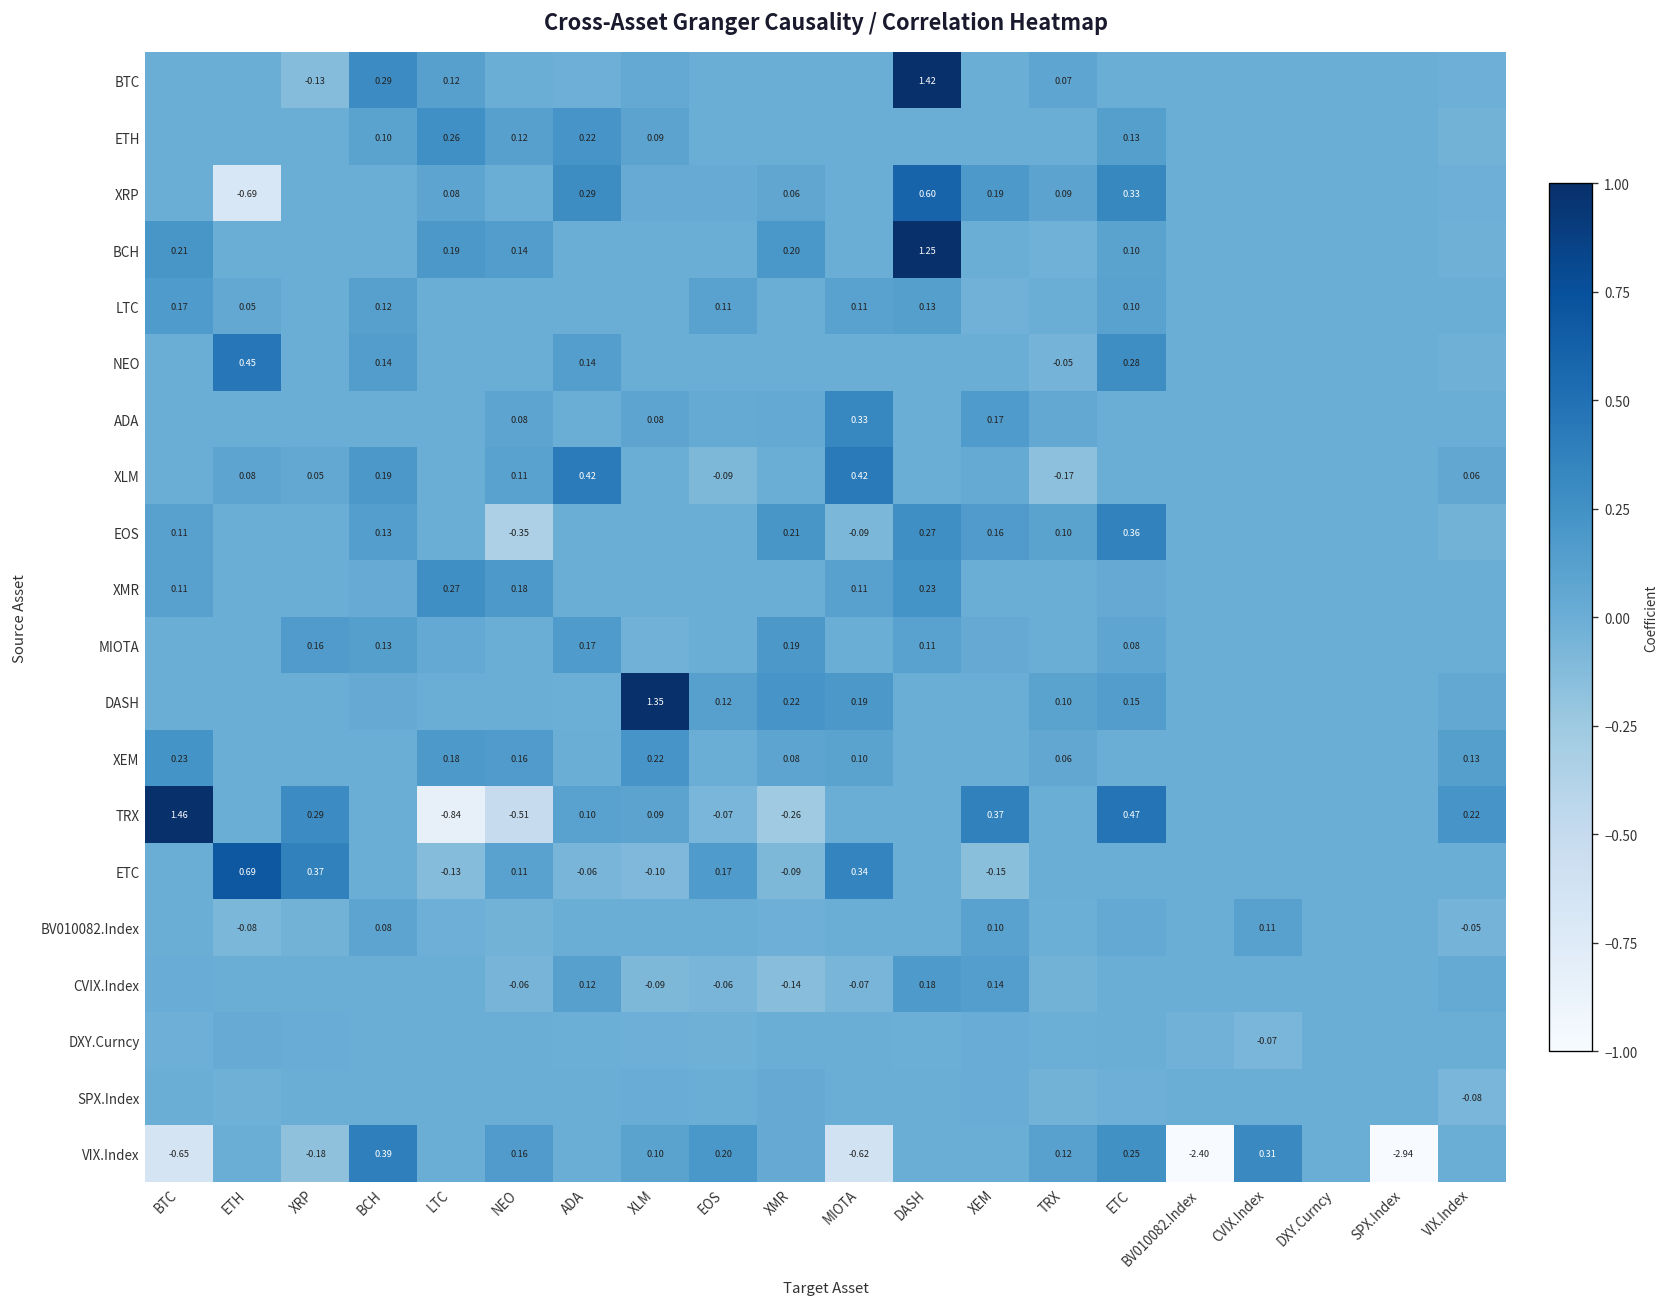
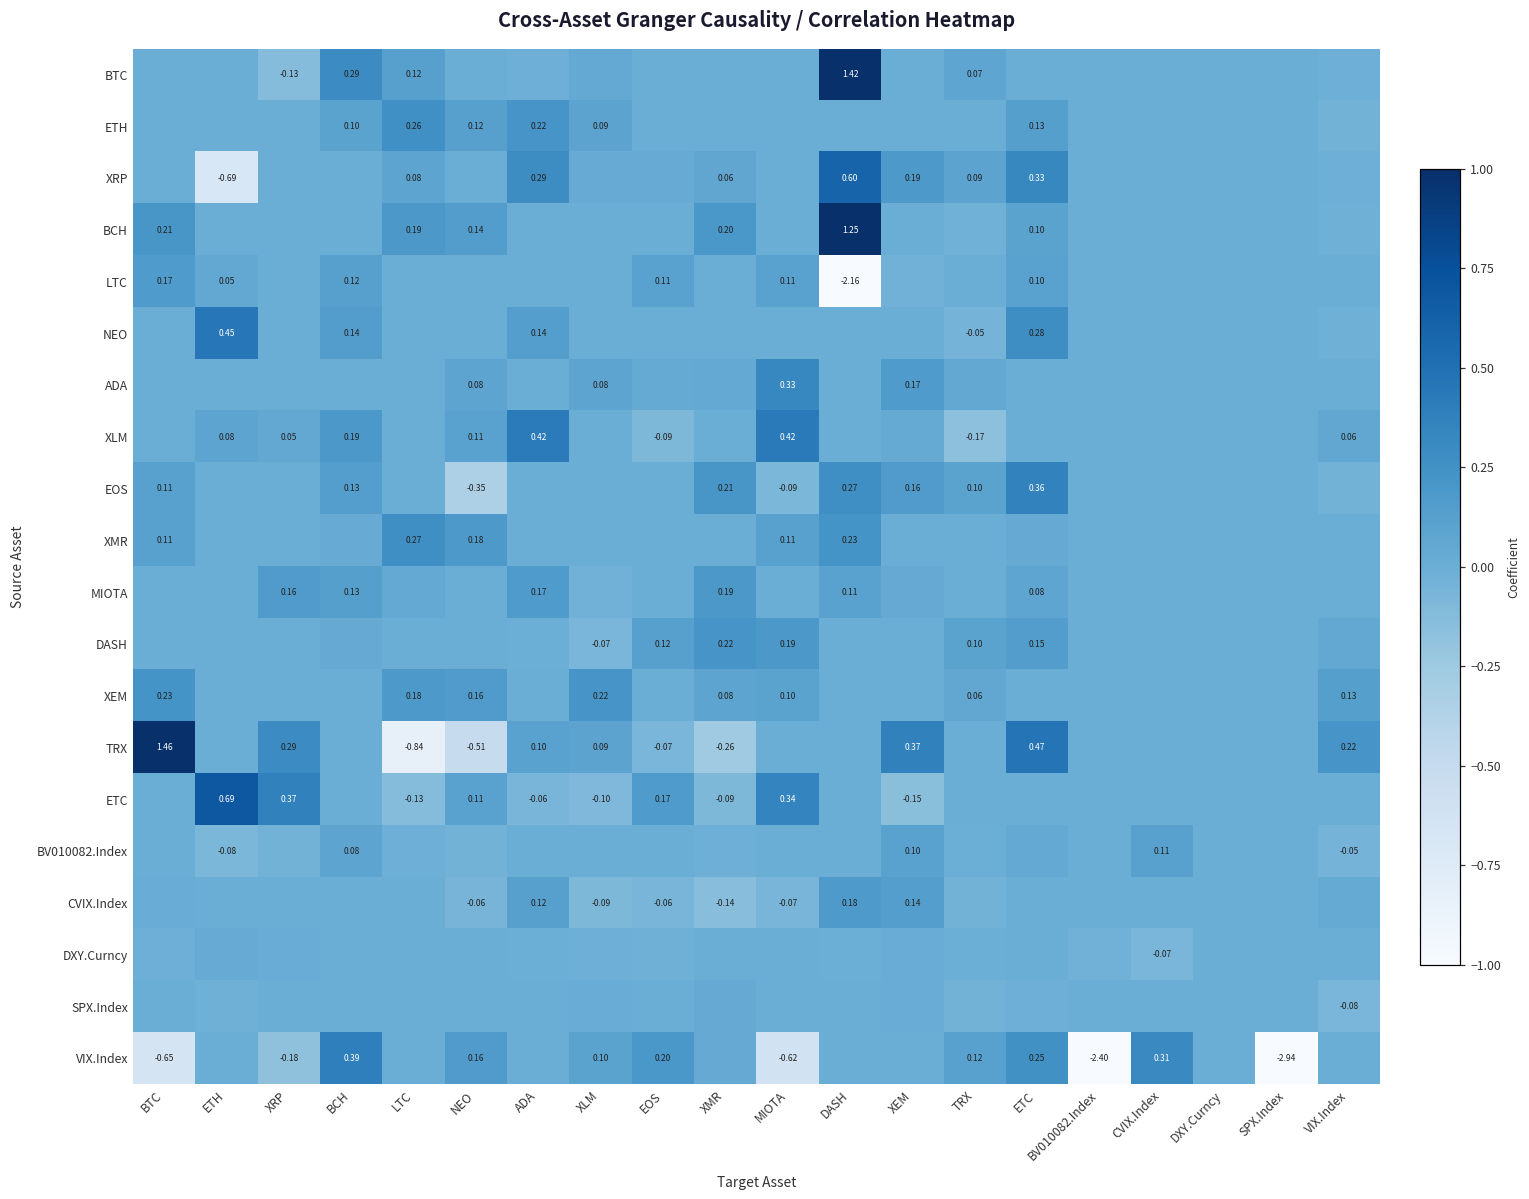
  {
    "BTC": {
      "XRP": -0.13,
      "BCH": 0.29,
      "LTC": 0.12,
      "DASH": 1.42,
      "TRX": 0.07
    },
    "ETH": {
      "BCH": 0.10,
      "LTC": 0.26,
      "NEO": 0.12,
      "ADA": 0.22,
      "XLM": 0.09,
      "ETC": 0.13
    },
    "XRP": {
      "ETH": -0.69,
      "LTC": 0.08,
      "ADA": 0.29,
      "XMR": 0.06,
      "DASH": 0.60,
      "XEM": 0.19,
      "TRX": 0.09,
      "ETC": 0.33
    },
    "BCH": {
      "BTC": 0.21,
      "LTC": 0.19,
      "NEO": 0.14,
      "XMR": 0.20,
      "DASH": 1.25,
      "ETC": 0.10
    },
    "LTC": {
      "BTC": 0.17,
      "ETH": 0.05,
      "BCH": 0.12,
      "EOS": 0.11,
      "MIOTA": 0.11,
-     "DASH": 0.13,
+     "DASH": -2.16,
      "ETC": 0.10
    },
    "NEO": {
      "ETH": 0.45,
      "BCH": 0.14,
      "ADA": 0.14,
      "TRX": -0.05,
      "ETC": 0.28
    },
    "ADA": {
      "NEO": 0.08,
      "XLM": 0.08,
      "MIOTA": 0.33,
      "XEM": 0.17
    },
    "XLM": {
      "ETH": 0.08,
      "XRP": 0.05,
      "BCH": 0.19,
      "NEO": 0.11,
      "ADA": 0.42,
      "EOS": -0.09,
      "MIOTA": 0.42,
      "TRX": -0.17,
      "VIX.Index": 0.06
    },
    "EOS": {
      "BTC": 0.11,
      "BCH": 0.13,
      "NEO": -0.35,
      "XMR": 0.21,
      "MIOTA": -0.09,
      "DASH": 0.27,
      "XEM": 0.16,
      "TRX": 0.10,
      "ETC": 0.36
    },
    "XMR": {
      "BTC": 0.11,
      "LTC": 0.27,
      "NEO": 0.18,
      "MIOTA": 0.11,
      "DASH": 0.23
    },
    "MIOTA": {
      "XRP": 0.16,
      "BCH": 0.13,
      "ADA": 0.17,
      "XMR": 0.19,
      "DASH": 0.11,
      "ETC": 0.08
    },
    "DASH": {
-     "XLM": 1.35,
+     "XLM": -0.07,
      "EOS": 0.12,
      "XMR": 0.22,
      "MIOTA": 0.19,
      "TRX": 0.10,
      "ETC": 0.15
    },
    "XEM": {
      "BTC": 0.23,
      "LTC": 0.18,
      "NEO": 0.16,
      "XLM": 0.22,
      "XMR": 0.08,
      "MIOTA": 0.10,
      "TRX": 0.06,
      "VIX.Index": 0.13
    },
    "TRX": {
      "BTC": 1.46,
      "XRP": 0.29,
      "LTC": -0.84,
      "NEO": -0.51,
      "ADA": 0.10,
      "XLM": 0.09,
      "EOS": -0.07,
      "XMR": -0.26,
      "XEM": 0.37,
      "ETC": 0.47,
      "VIX.Index": 0.22
    },
    "ETC": {
      "ETH": 0.69,
      "XRP": 0.37,
      "LTC": -0.13,
      "NEO": 0.11,
      "ADA": -0.06,
      "XLM": -0.10,
      "EOS": 0.17,
      "XMR": -0.09,
      "MIOTA": 0.34,
      "XEM": -0.15
    },
    "BV010082.Index": {
      "ETH": -0.08,
      "BCH": 0.08,
      "XEM": 0.10,
      "CVIX.Index": 0.11,
      "VIX.Index": -0.05
    },
    "CVIX.Index": {
      "NEO": -0.06,
      "ADA": 0.12,
      "XLM": -0.09,
      "EOS": -0.06,
      "XMR": -0.14,
      "MIOTA": -0.07,
      "DASH": 0.18,
      "XEM": 0.14
    },
    "DXY.Curncy": {
      "CVIX.Index": -0.07
    },
    "SPX.Index": {
      "VIX.Index": -0.08
    },
    "VIX.Index": {
      "BTC": -0.65,
      "XRP": -0.18,
      "BCH": 0.39,
      "NEO": 0.16,
      "XLM": 0.10,
      "EOS": 0.20,
      "MIOTA": -0.62,
      "TRX": 0.12,
      "ETC": 0.25,
      "BV010082.Index": -2.40,
      "CVIX.Index": 0.31,
      "SPX.Index": -2.94
    }
  }
